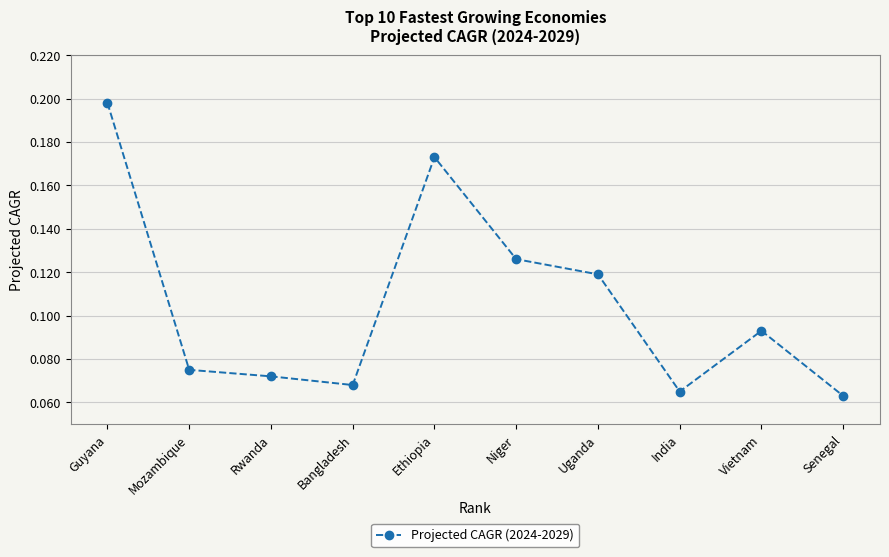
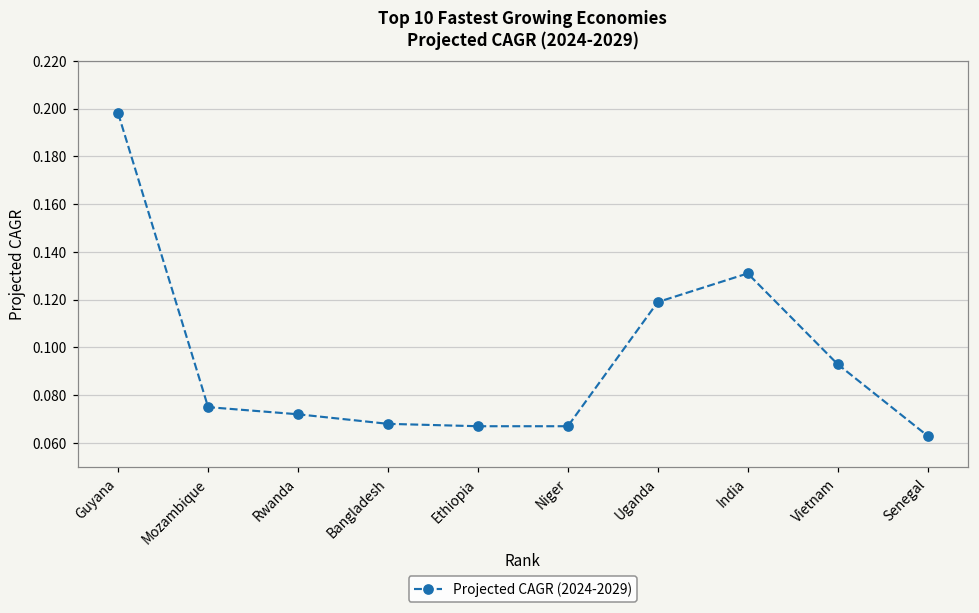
  {
    "Guyana": 0.198,
    "Mozambique": 0.075,
    "Rwanda": 0.072,
    "Bangladesh": 0.068,
-   "Ethiopia": 0.173,
-   "Niger": 0.126,
+   "Ethiopia": 0.067,
+   "Niger": 0.067,
    "Uganda": 0.119,
-   "India": 0.065,
+   "India": 0.131,
    "Vietnam": 0.093,
    "Senegal": 0.063
  }
